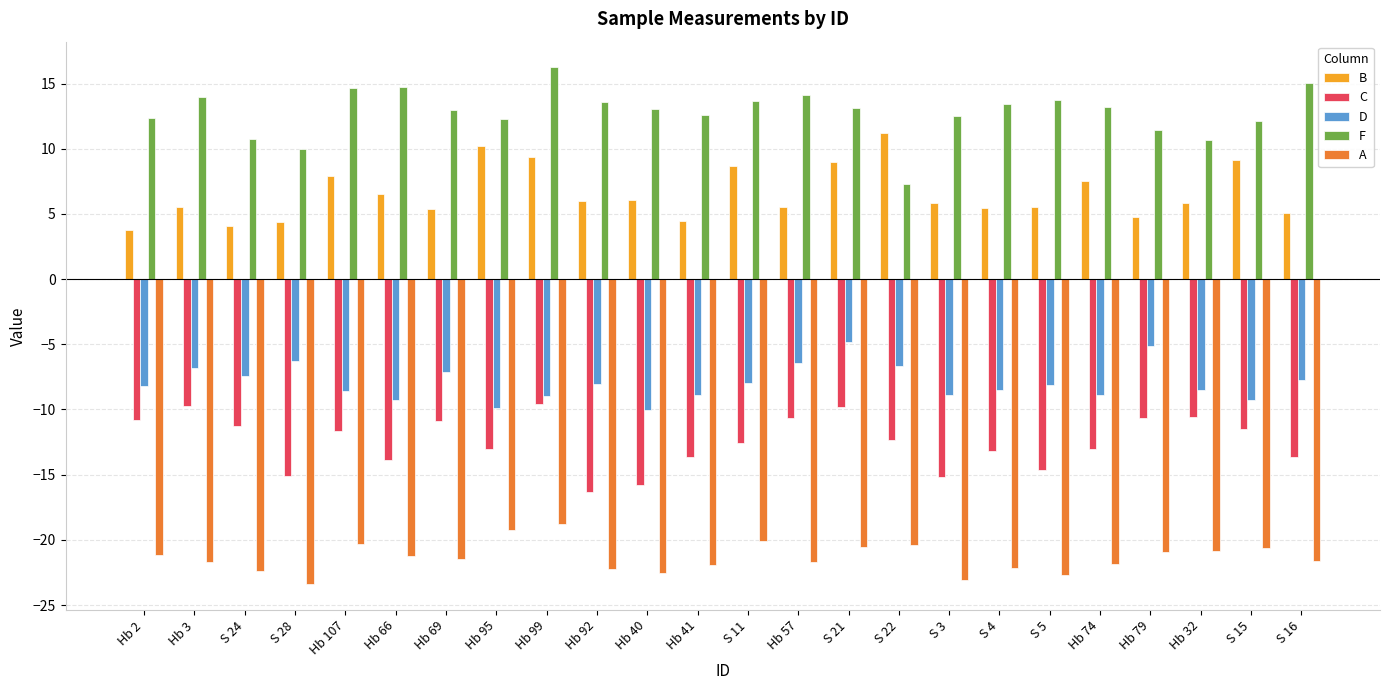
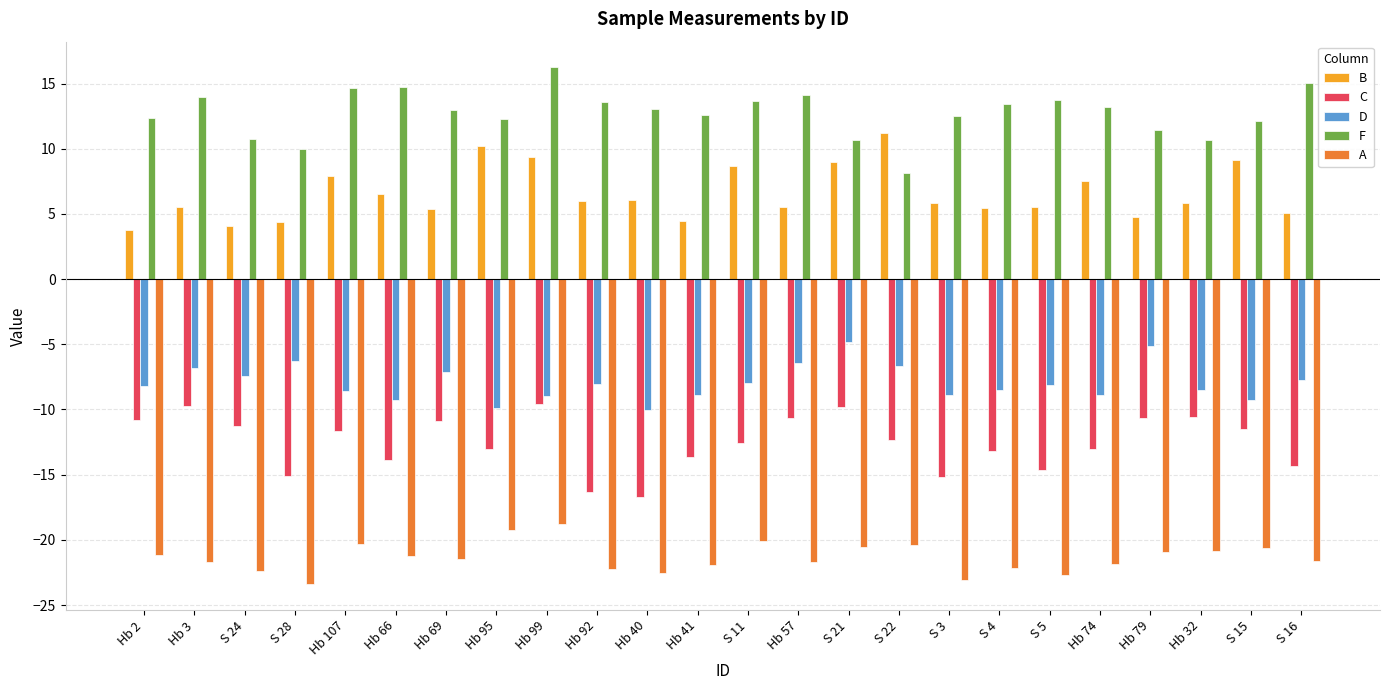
  {
    "C": {
      "Hb 2": -10.8,
      "Hb 3": -9.8,
      "S 24": -11.3,
      "S 28": -15.1,
      "Hb 107": -11.7,
      "Hb 66": -13.9,
      "Hb 69": -10.9,
      "Hb 95": -13.0,
      "Hb 99": -9.6,
      "Hb 92": -16.3,
-     "Hb 40": -15.8,
+     "Hb 40": -16.7,
      "Hb 41": -13.6,
      "S 11": -12.6,
      "Hb 57": -10.7,
      "S 21": -9.8,
      "S 22": -12.4,
      "S 3": -15.2,
      "S 4": -13.2,
      "S 5": -14.7,
      "Hb 74": -13.0,
      "Hb 79": -10.7,
      "Hb 32": -10.6,
      "S 15": -11.5,
-     "S 16": -13.7
+     "S 16": -14.3
    },
    "D": {
      "Hb 2": -8.2,
      "Hb 3": -6.9,
      "S 24": -7.4,
      "S 28": -6.3,
      "Hb 107": -8.6,
      "Hb 66": -9.3,
      "Hb 69": -7.1,
      "Hb 95": -9.9,
      "Hb 99": -8.9,
      "Hb 92": -8.0,
      "Hb 40": -10.1,
      "Hb 41": -8.9,
      "S 11": -8.0,
      "Hb 57": -6.4,
      "S 21": -4.8,
      "S 22": -6.6,
      "S 3": -8.9,
      "S 4": -8.5,
      "S 5": -8.1,
      "Hb 74": -8.9,
      "Hb 79": -5.1,
      "Hb 32": -8.5,
      "S 15": -9.2,
      "S 16": -7.7
    },
    "F": {
      "Hb 2": 12.3,
      "Hb 3": 14.0,
      "S 24": 10.8,
      "S 28": 10.0,
      "Hb 107": 14.7,
      "Hb 66": 14.8,
      "Hb 69": 12.9,
      "Hb 95": 12.3,
      "Hb 99": 16.2,
      "Hb 92": 13.6,
      "Hb 40": 13.0,
      "Hb 41": 12.6,
      "S 11": 13.6,
      "Hb 57": 14.1,
-     "S 21": 13.2,
-     "S 22": 7.3,
+     "S 21": 10.7,
+     "S 22": 8.2,
      "S 3": 12.5,
      "S 4": 13.4,
      "S 5": 13.7,
      "Hb 74": 13.2,
      "Hb 79": 11.4,
      "Hb 32": 10.7,
      "S 15": 12.2,
      "S 16": 15.0
    }
  }
